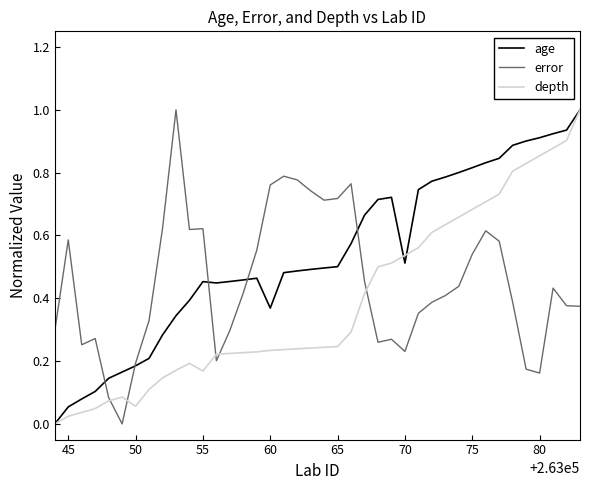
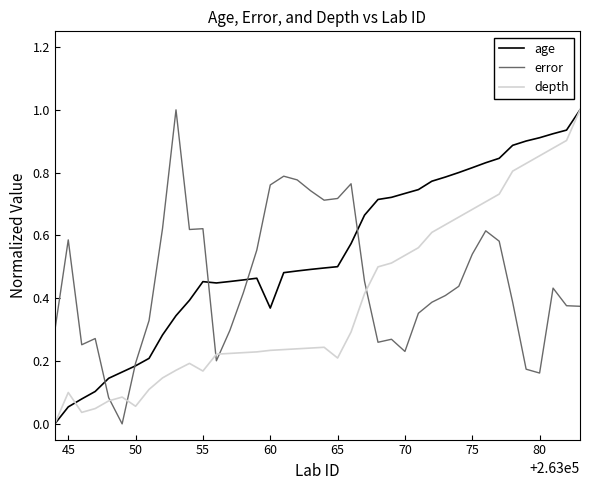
  {
    "age": {
      "45": 0.05,
      "50": 0.18,
      "55": 0.45,
      "60": 0.37,
      "65": 0.50,
-     "70": 0.51,
+     "70": 0.73,
      "75": 0.82,
      "80": 0.91
    },
    "error": {
      "45": 0.59,
      "50": 0.19,
      "55": 0.62,
      "60": 0.76,
      "65": 0.72,
      "70": 0.23,
      "75": 0.54,
      "80": 0.16
    },
    "depth": {
-     "45": 0.02,
+     "45": 0.10,
      "50": 0.06,
      "55": 0.17,
      "60": 0.23,
-     "65": 0.25,
+     "65": 0.21,
      "70": 0.54,
      "75": 0.68,
      "80": 0.85
    }
  }
